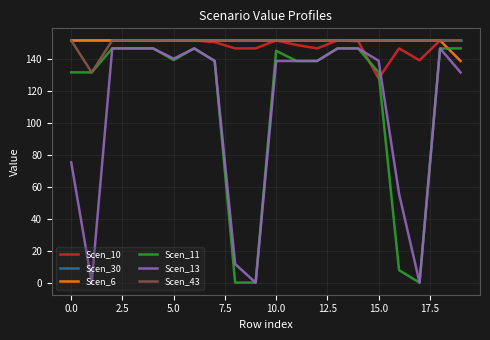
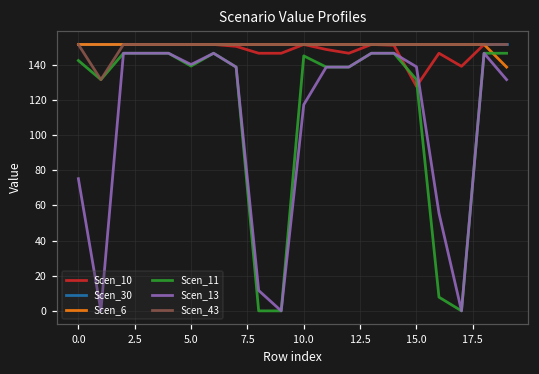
  {
    "Scen_10": {
      "15.0": 128
    },
    "Scen_11": {
-     "0.0": 131,
+     "0.0": 142,
      "10.0": 145,
      "15.0": 131
    },
    "Scen_13": {
      "0.0": 75,
-     "10.0": 139,
+     "10.0": 117,
      "15.0": 139
    }
  }
